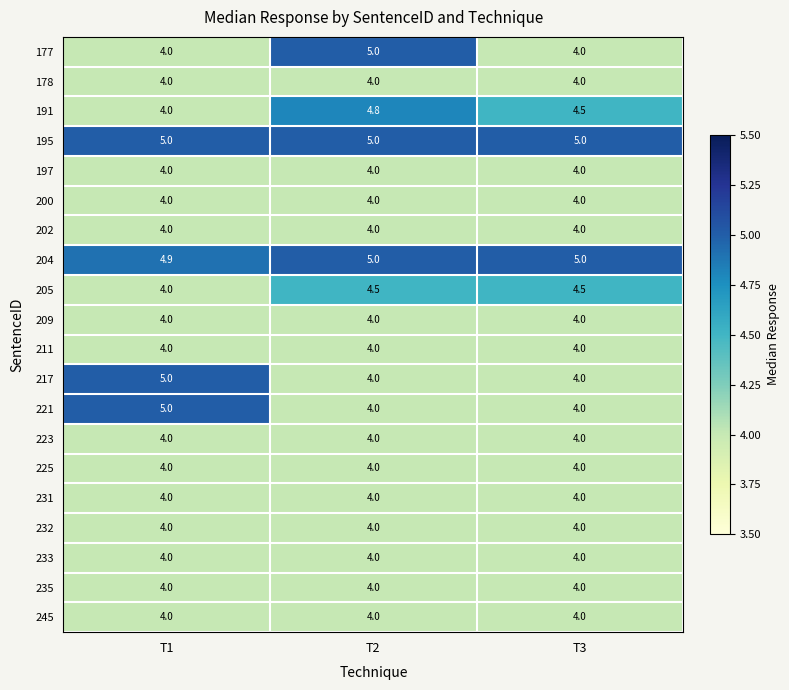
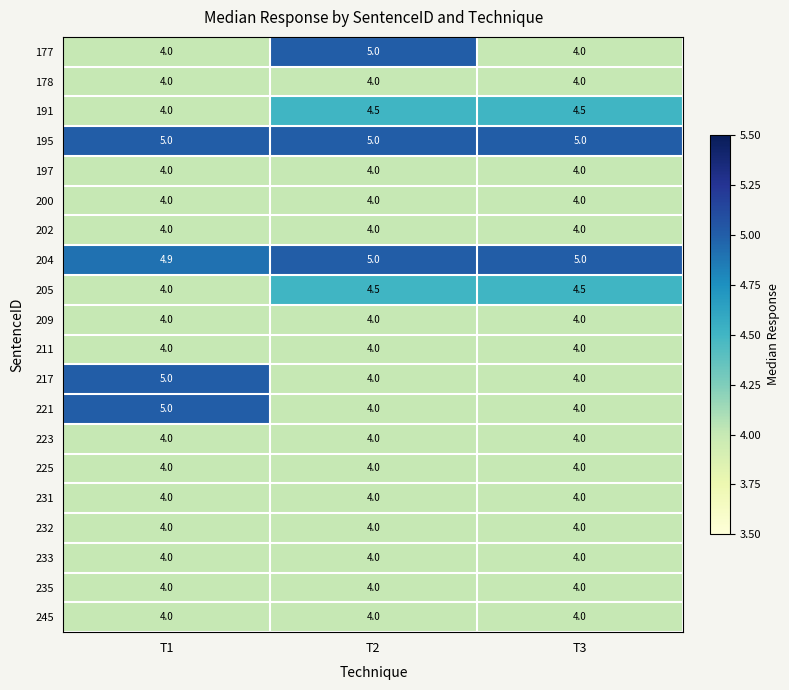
  {
    "177": {
      "T1": 4.0,
      "T2": 5.0,
      "T3": 4.0
    },
    "178": {
      "T1": 4.0,
      "T2": 4.0,
      "T3": 4.0
    },
    "191": {
      "T1": 4.0,
-     "T2": 4.8,
+     "T2": 4.5,
      "T3": 4.5
    },
    "195": {
      "T1": 5.0,
      "T2": 5.0,
      "T3": 5.0
    },
    "197": {
      "T1": 4.0,
      "T2": 4.0,
      "T3": 4.0
    },
    "200": {
      "T1": 4.0,
      "T2": 4.0,
      "T3": 4.0
    },
    "202": {
      "T1": 4.0,
      "T2": 4.0,
      "T3": 4.0
    },
    "204": {
      "T1": 4.9,
      "T2": 5.0,
      "T3": 5.0
    },
    "205": {
      "T1": 4.0,
      "T2": 4.5,
      "T3": 4.5
    },
    "209": {
      "T1": 4.0,
      "T2": 4.0,
      "T3": 4.0
    },
    "211": {
      "T1": 4.0,
      "T2": 4.0,
      "T3": 4.0
    },
    "217": {
      "T1": 5.0,
      "T2": 4.0,
      "T3": 4.0
    },
    "221": {
      "T1": 5.0,
      "T2": 4.0,
      "T3": 4.0
    },
    "223": {
      "T1": 4.0,
      "T2": 4.0,
      "T3": 4.0
    },
    "225": {
      "T1": 4.0,
      "T2": 4.0,
      "T3": 4.0
    },
    "231": {
      "T1": 4.0,
      "T2": 4.0,
      "T3": 4.0
    },
    "232": {
      "T1": 4.0,
      "T2": 4.0,
      "T3": 4.0
    },
    "233": {
      "T1": 4.0,
      "T2": 4.0,
      "T3": 4.0
    },
    "235": {
      "T1": 4.0,
      "T2": 4.0,
      "T3": 4.0
    },
    "245": {
      "T1": 4.0,
      "T2": 4.0,
      "T3": 4.0
    }
  }
